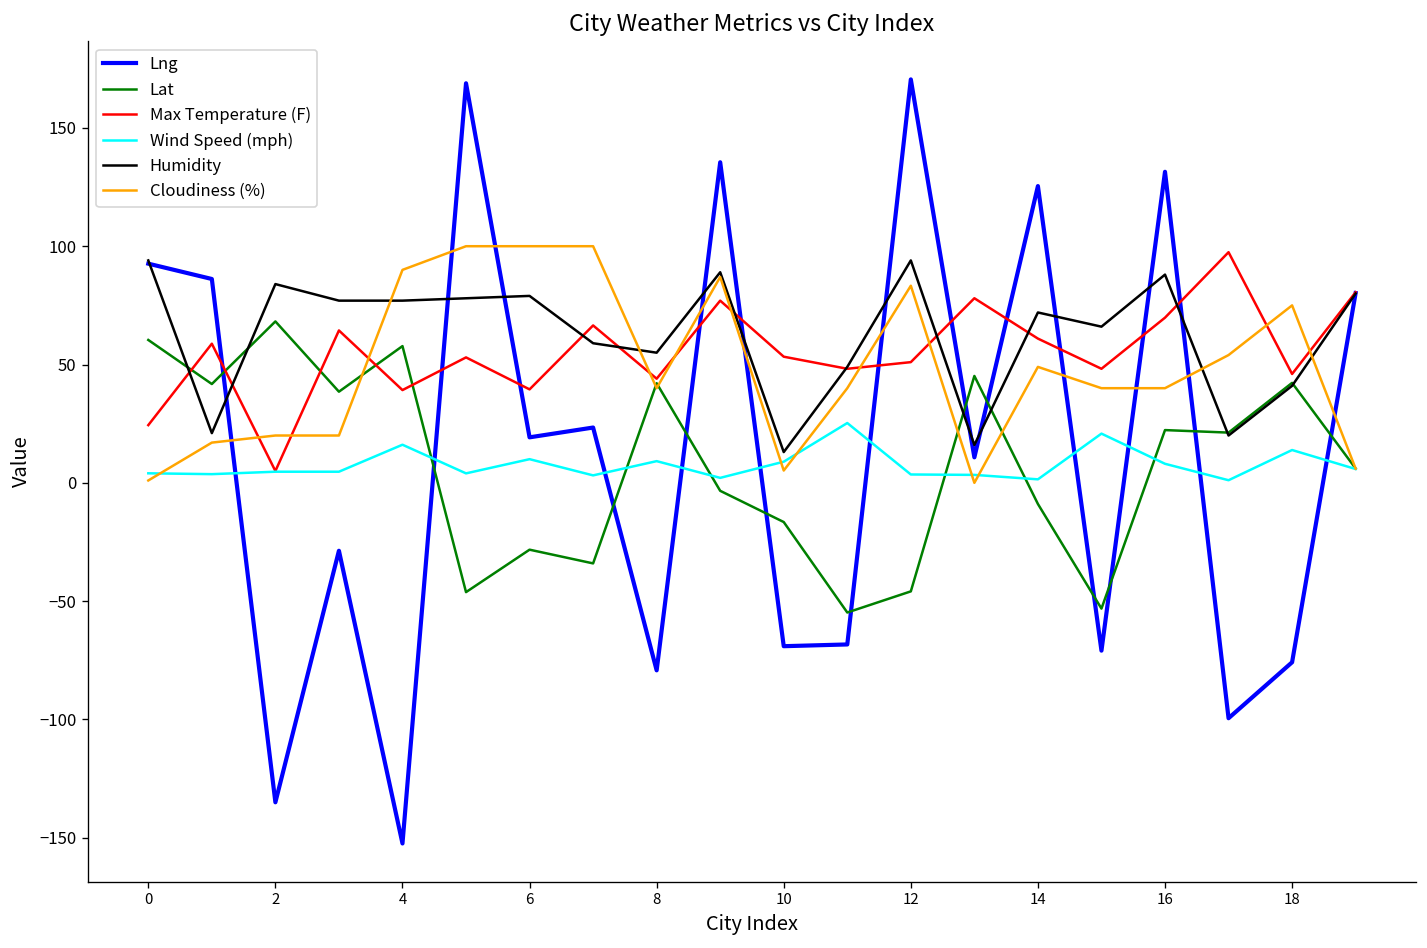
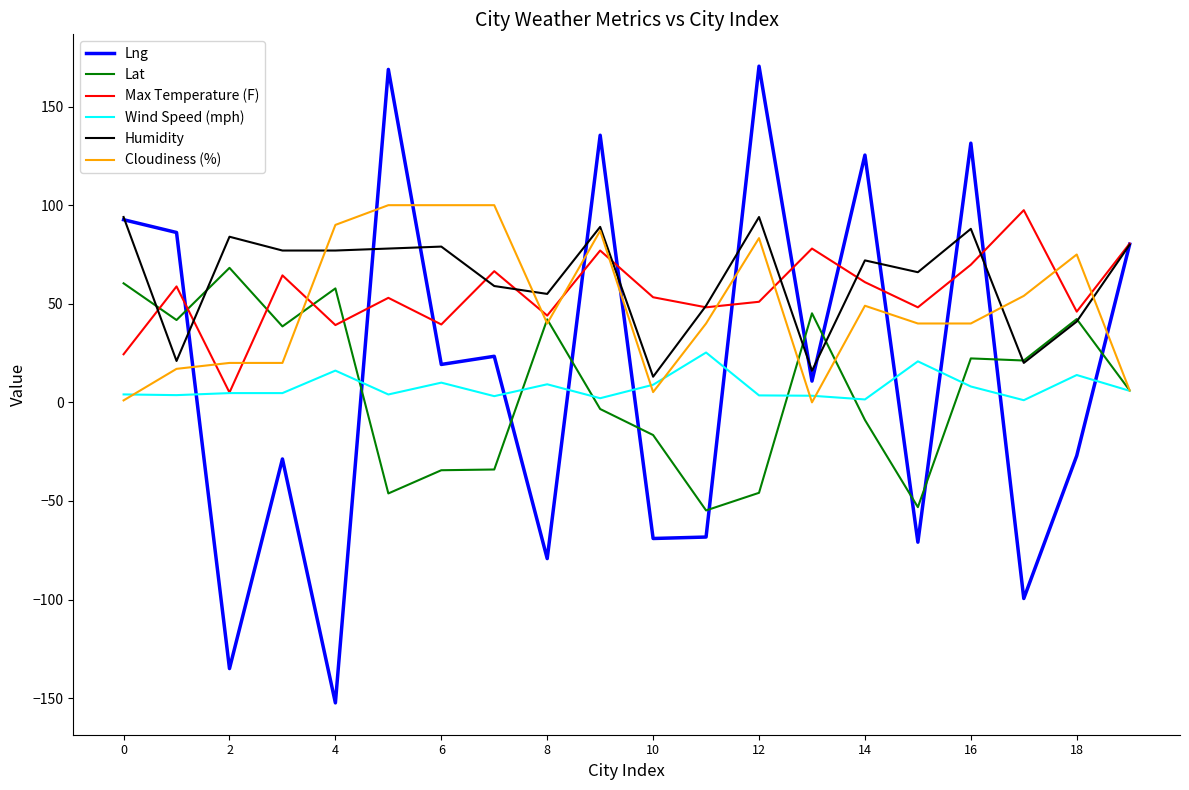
  {
    "Lng": {
      "0": 93,
      "2": -135,
      "4": -152,
      "6": 19,
      "8": -79,
      "10": -69,
      "12": 171,
      "14": 125,
      "16": 131,
-     "18": -76
+     "18": -27
    },
    "Lat": {
      "0": 60,
      "2": 68,
      "4": 58,
-     "6": -28,
+     "6": -34,
      "8": 42,
      "10": -17,
      "12": -46,
      "14": -9,
      "16": 22
    },
    "Max Temperature (F)": {
      "0": 24,
      "4": 39,
      "6": 40,
      "8": 44,
      "10": 53,
      "12": 51,
      "14": 61,
      "16": 70,
      "18": 46
    },
    "Wind Speed (mph)": {
      "0": 4,
      "4": 16,
      "6": 10,
      "8": 9,
      "10": 9,
      "12": 4,
      "14": 1,
      "16": 8,
      "18": 14
    },
    "Humidity": {
      "0": 94,
      "2": 84,
      "4": 77,
      "6": 79,
      "8": 55,
      "10": 13,
      "12": 94,
      "14": 72,
      "16": 88
    },
    "Cloudiness (%)": {
      "0": 1,
      "2": 20,
      "4": 90,
      "6": 100,
      "8": 40,
      "10": 5,
      "12": 83,
      "14": 49,
      "16": 40,
      "18": 75
    }
  }
